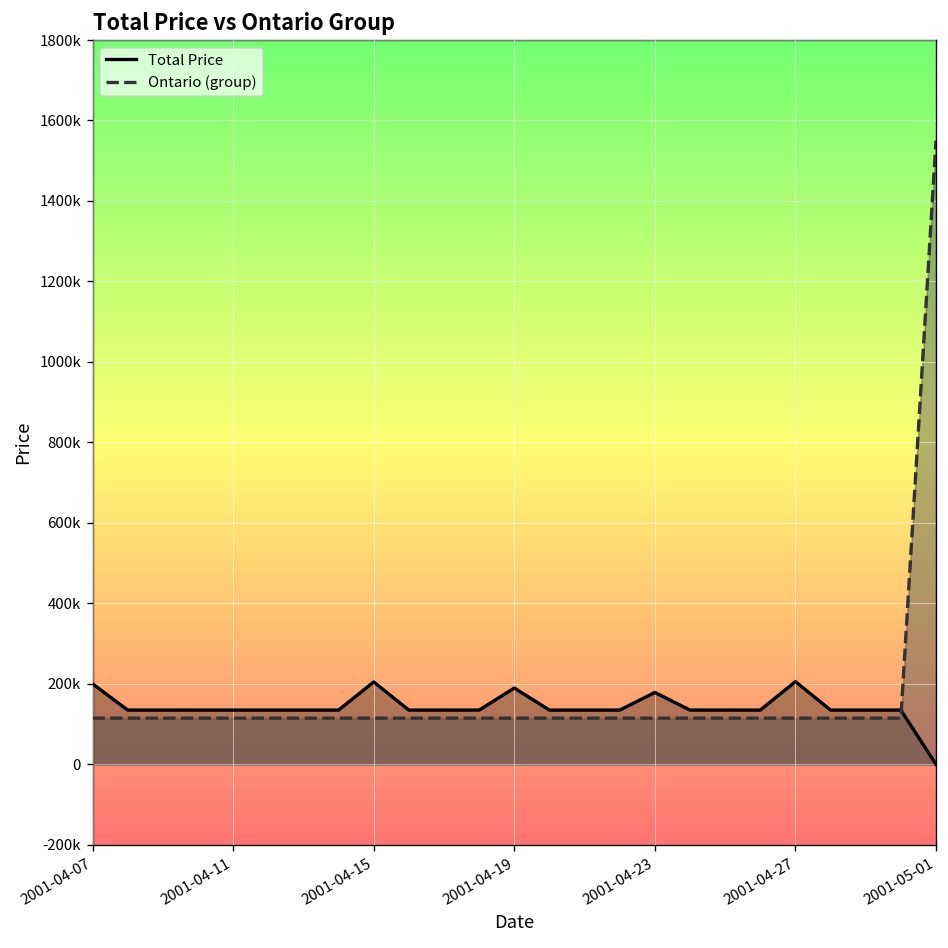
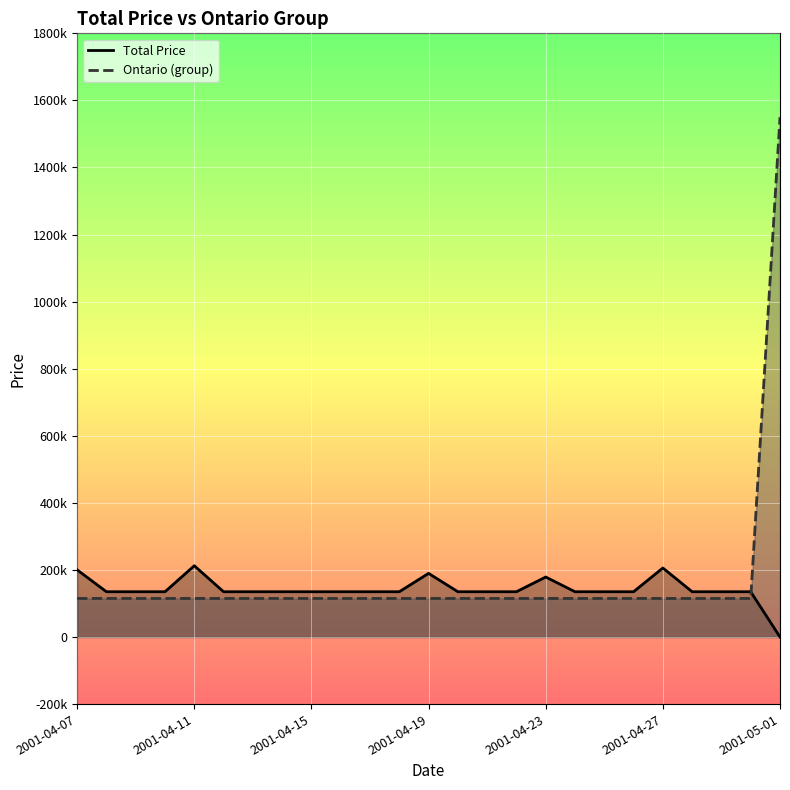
  {
    "Total Price": {
      "2001-04-07": 200000,
-     "2001-04-11": 140000,
-     "2001-04-15": 200000,
+     "2001-04-11": 210000,
+     "2001-04-15": 140000,
      "2001-04-19": 190000,
      "2001-04-23": 180000,
      "2001-04-27": 210000,
      "2001-05-01": 0
    },
    "Ontario (group)": {
      "2001-04-07": 120000,
      "2001-04-11": 120000,
      "2001-04-15": 120000,
      "2001-04-19": 120000,
      "2001-04-23": 120000,
      "2001-04-27": 120000,
      "2001-05-01": 1550000
    }
  }
